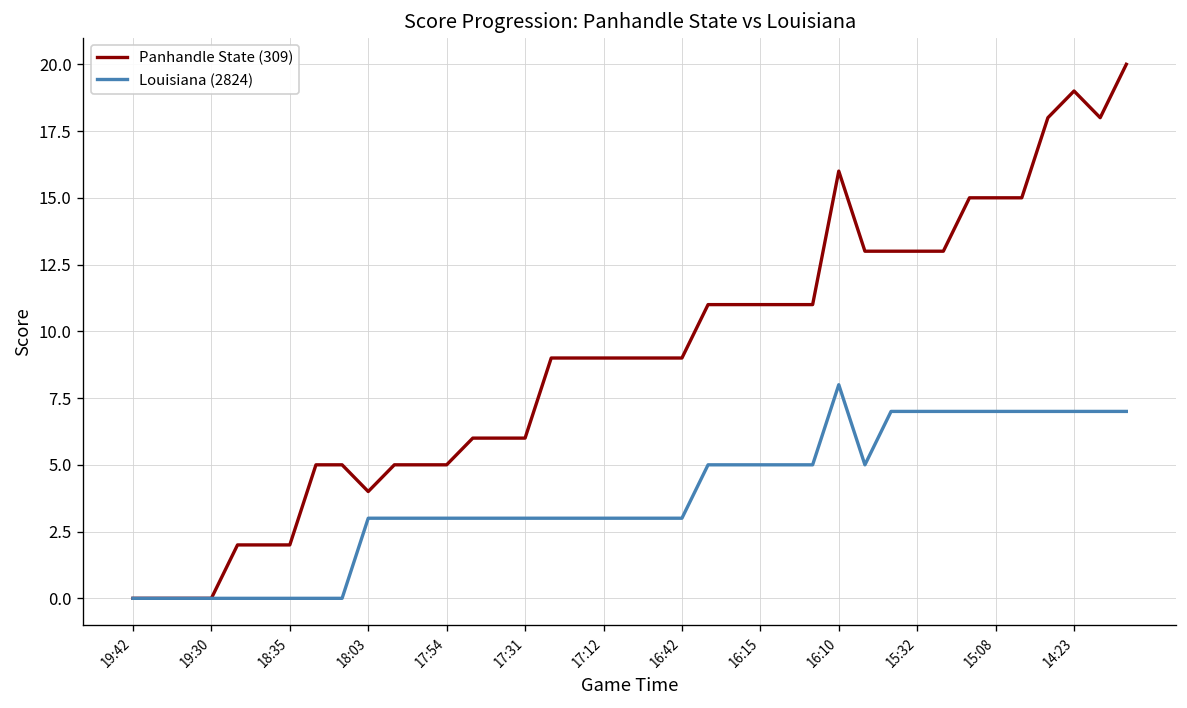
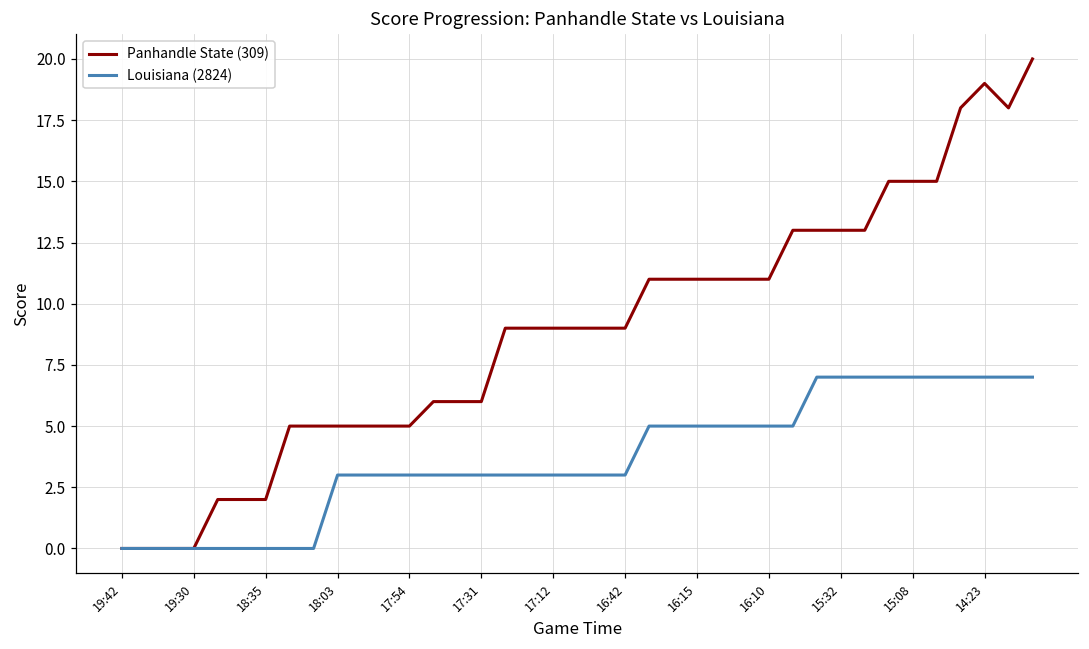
  {
    "Panhandle State (309)": {
-     "18:03": 4,
+     "18:03": 5,
      "16:42": 9,
-     "16:10": 16,
+     "16:10": 11,
      "14:23": 19
    },
    "Louisiana (2824)": {
      "18:03": 3,
      "16:42": 3,
-     "16:10": 8,
+     "16:10": 5,
      "14:23": 7
    }
  }
